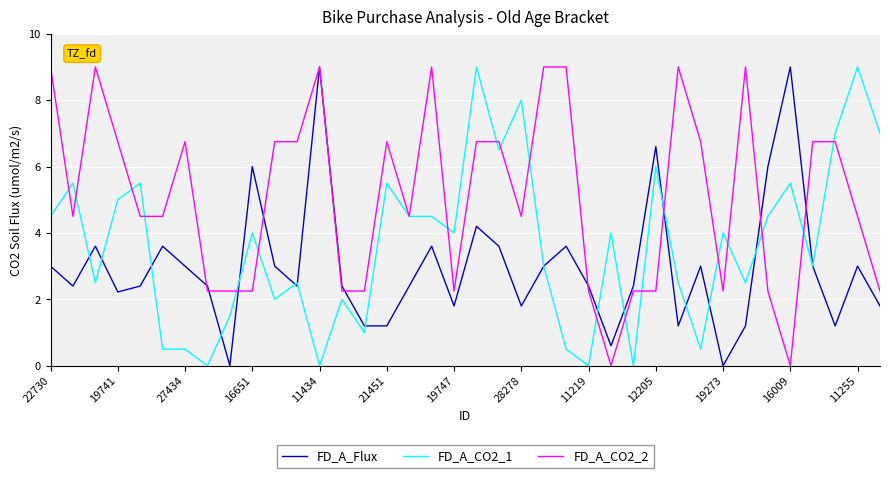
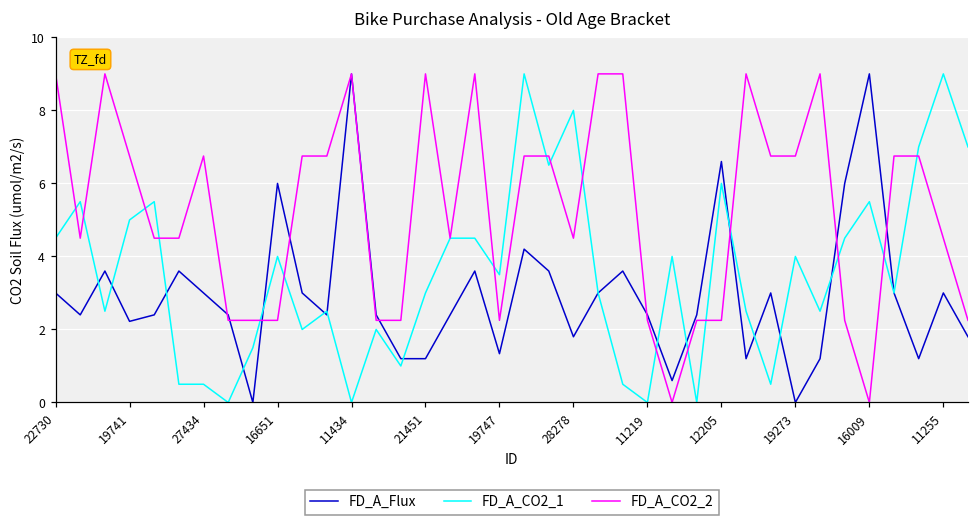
  {
    "FD_A_Flux": {
      "22730": 3.0,
      "19741": 2.2,
      "27434": 3.0,
      "16651": 6.0,
      "21451": 1.2,
-     "19747": 1.8,
+     "19747": 1.3,
      "28278": 1.8,
      "11219": 2.4,
      "12205": 6.6,
      "19273": 0.0,
      "16009": 9.0,
      "11255": 3.0
    },
    "FD_A_CO2_1": {
      "22730": 4.5,
      "19741": 5.0,
      "27434": 0.5,
      "16651": 4.0,
      "11434": 0.0,
-     "21451": 5.5,
-     "19747": 4.0,
+     "21451": 3.0,
+     "19747": 3.5,
      "28278": 8.0,
      "11219": 0.0,
      "12205": 6.0,
      "19273": 4.0,
      "16009": 5.5,
      "11255": 9.0
    },
    "FD_A_CO2_2": {
      "22730": 9.0,
      "19741": 6.8,
      "27434": 6.8,
      "16651": 2.3,
-     "21451": 6.8,
+     "21451": 9.0,
      "19747": 2.3,
      "28278": 4.5,
      "11219": 2.3,
      "12205": 2.3,
-     "19273": 2.3,
+     "19273": 6.8,
      "16009": 0.0,
      "11255": 4.5
    }
  }
